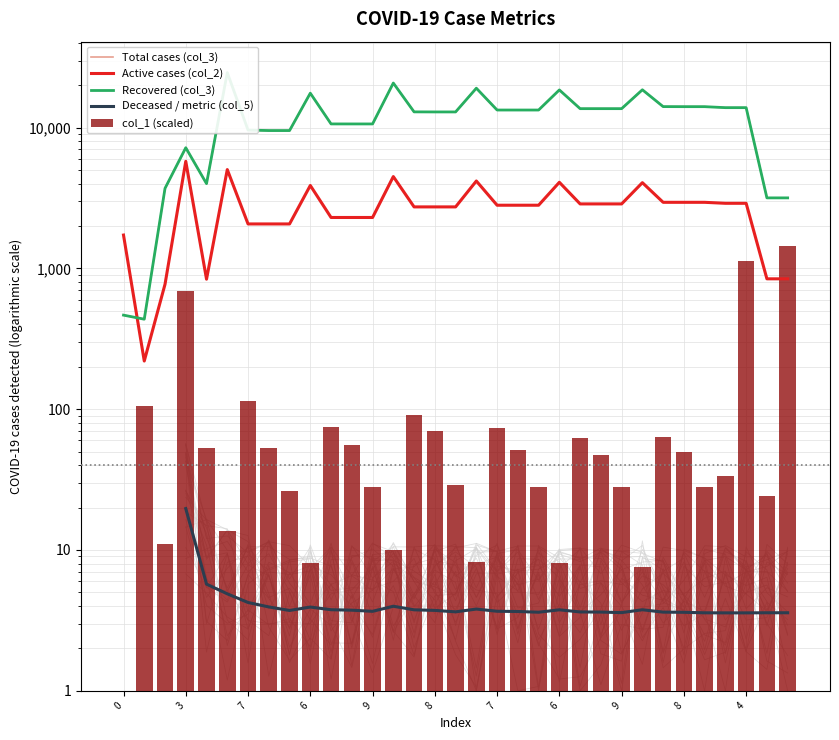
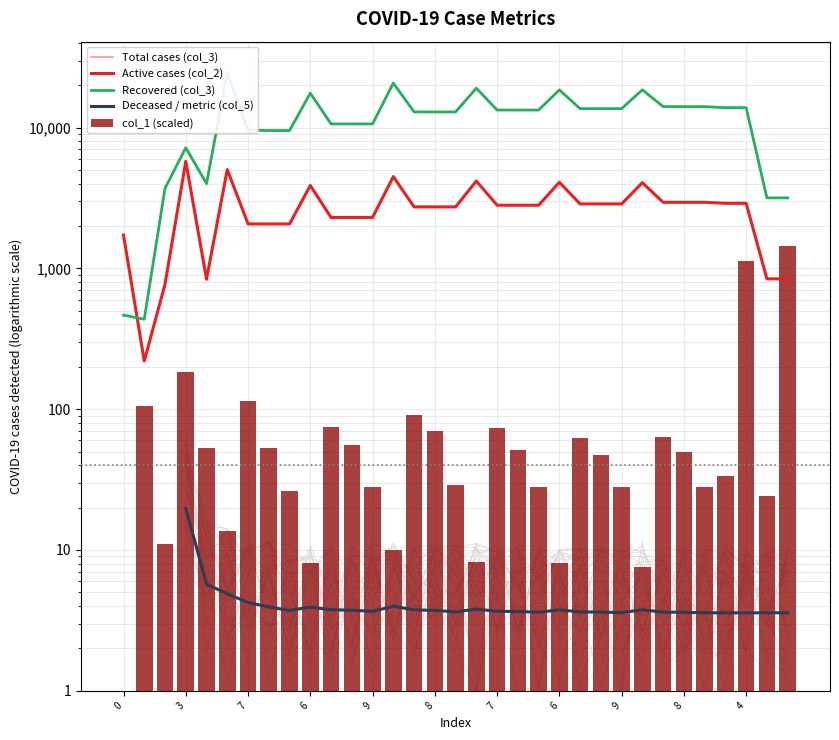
  {
    "col_1 (scaled)": {
-     "3": "700"
+     "3": "180"
    },
    "Recovered (col_3)": {
      "0": "470",
      "3": "7,000"
    },
    "Active cases (col_2)": {
      "0": "1,700",
      "3": "5,800"
    }
  }
